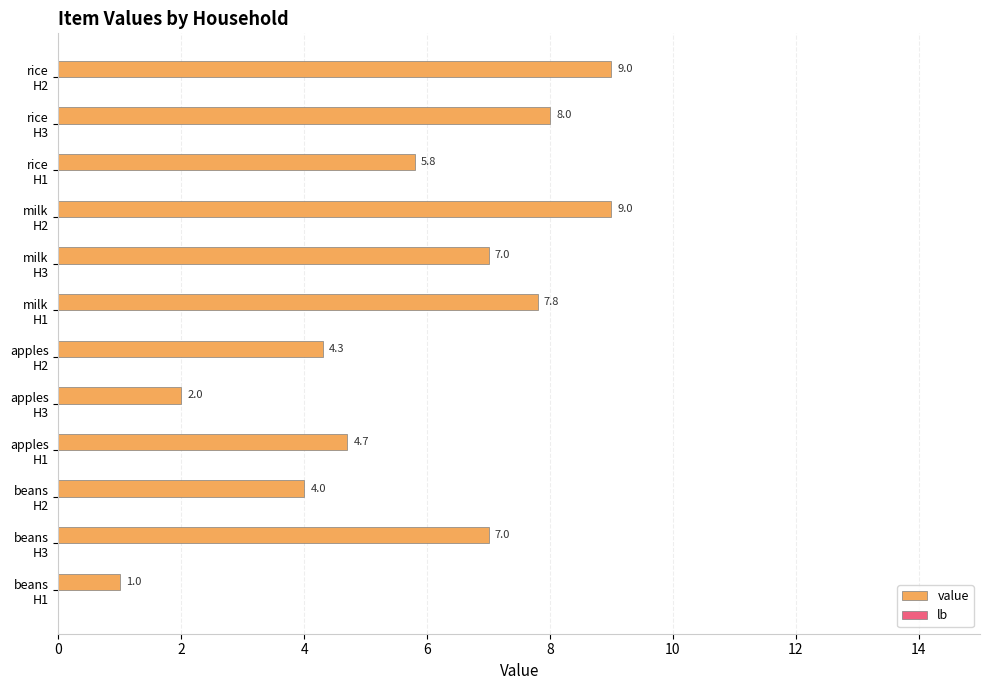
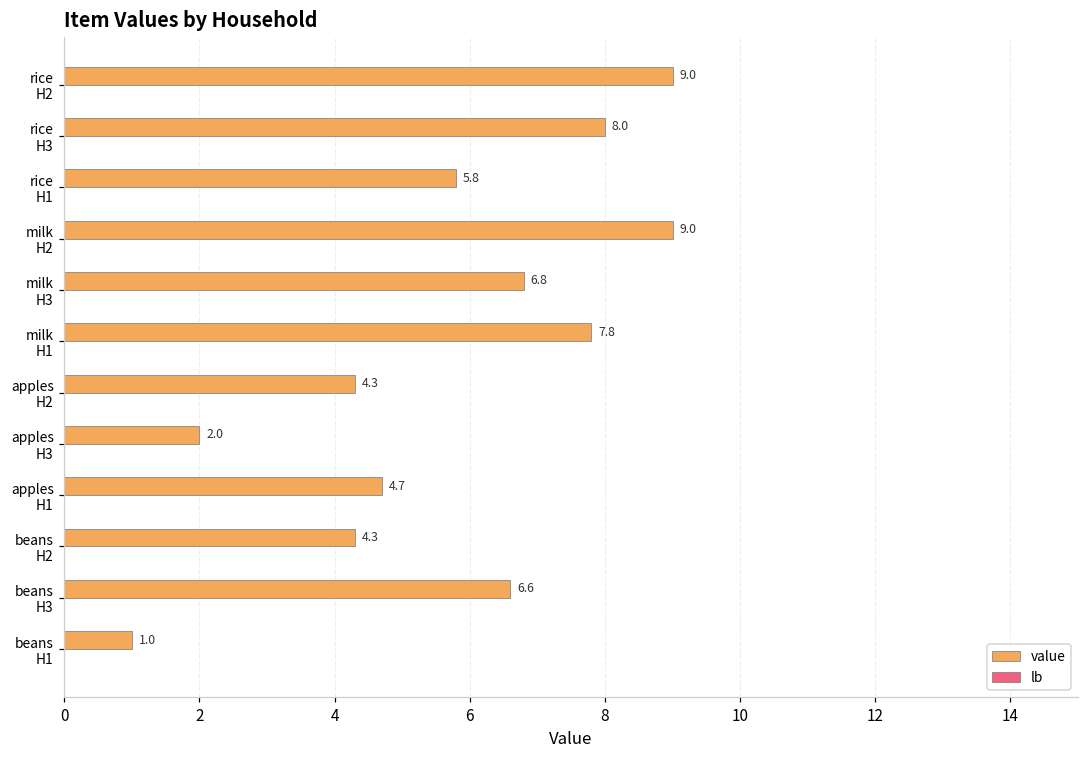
  {
    "value": {
      "rice H2": 9.0,
      "rice H3": 8.0,
      "rice H1": 5.8,
      "milk H2": 9.0,
-     "milk H3": 7.0,
+     "milk H3": 6.8,
      "milk H1": 7.8,
      "apples H2": 4.3,
      "apples H3": 2.0,
      "apples H1": 4.7,
-     "beans H2": 4.0,
-     "beans H3": 7.0,
+     "beans H2": 4.3,
+     "beans H3": 6.6,
      "beans H1": 1.0
    },
    "lb": {
      "rice H2": 0.0,
      "rice H3": 0.0,
      "rice H1": 0.0,
      "milk H2": 0.0,
      "milk H3": 0.0,
      "milk H1": 0.0,
      "apples H2": 0.0,
      "apples H3": 0.0,
      "apples H1": 0.0,
      "beans H2": 0.0,
      "beans H3": 0.0,
      "beans H1": 0.0
    }
  }
